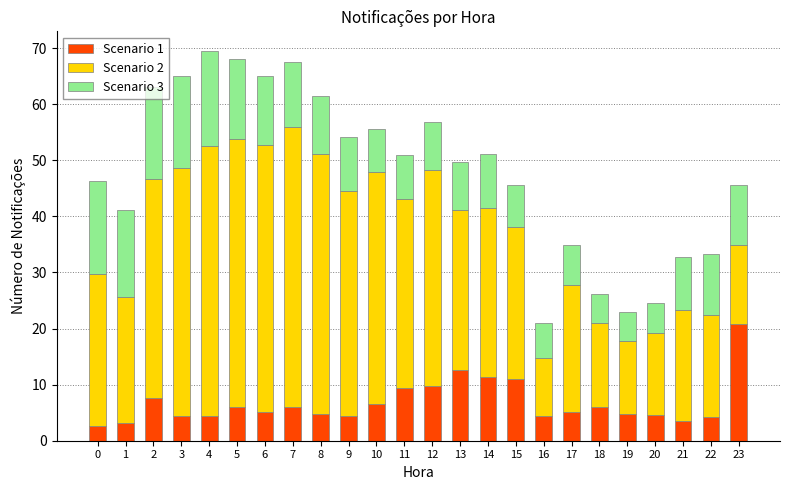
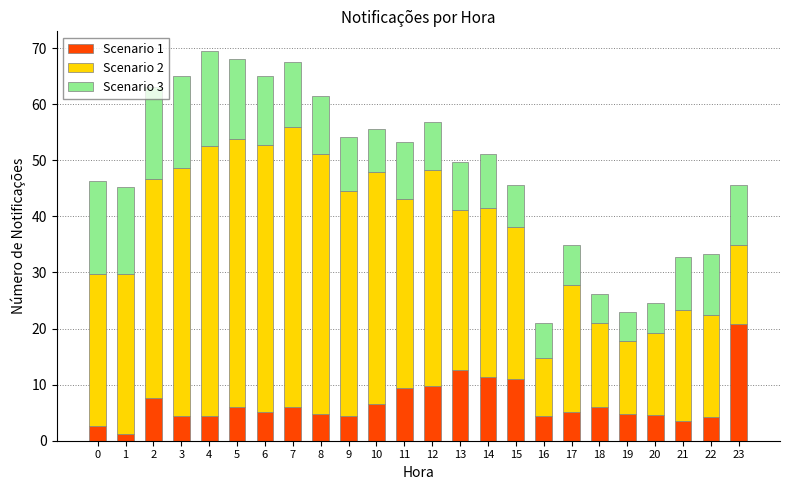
  {
    "Scenario 1": {
      "0": 3,
-     "1": 3,
+     "1": 1,
      "2": 8,
      "3": 4,
      "4": 4,
      "5": 6,
      "6": 5,
      "7": 6,
      "8": 5,
      "9": 4,
      "10": 7,
      "11": 9,
      "12": 10,
      "13": 13,
      "14": 11,
      "15": 11,
      "16": 4,
      "17": 5,
      "18": 6,
      "19": 5,
      "20": 5,
      "21": 4,
      "22": 4,
      "23": 21
    },
    "Scenario 2": {
      "0": 27,
-     "1": 22,
+     "1": 29,
      "2": 39,
      "3": 44,
      "4": 48,
      "5": 48,
      "6": 48,
      "7": 50,
      "8": 46,
      "9": 40,
      "10": 41,
      "11": 34,
      "12": 38,
      "13": 29,
      "14": 30,
      "15": 27,
      "16": 10,
      "17": 23,
      "18": 15,
      "19": 13,
      "20": 15,
      "21": 20,
      "22": 18,
      "23": 14
    },
    "Scenario 3": {
      "0": 16,
      "1": 16,
      "3": 16,
      "4": 17,
      "5": 14,
      "6": 12,
      "7": 12,
      "8": 10,
      "9": 10,
      "10": 8,
-     "11": 8,
+     "11": 10,
      "12": 9,
      "13": 9,
      "14": 9,
      "15": 7,
      "16": 6,
      "17": 7,
      "18": 5,
      "19": 5,
      "20": 5,
      "21": 9,
      "22": 11,
      "23": 11
    }
  }
